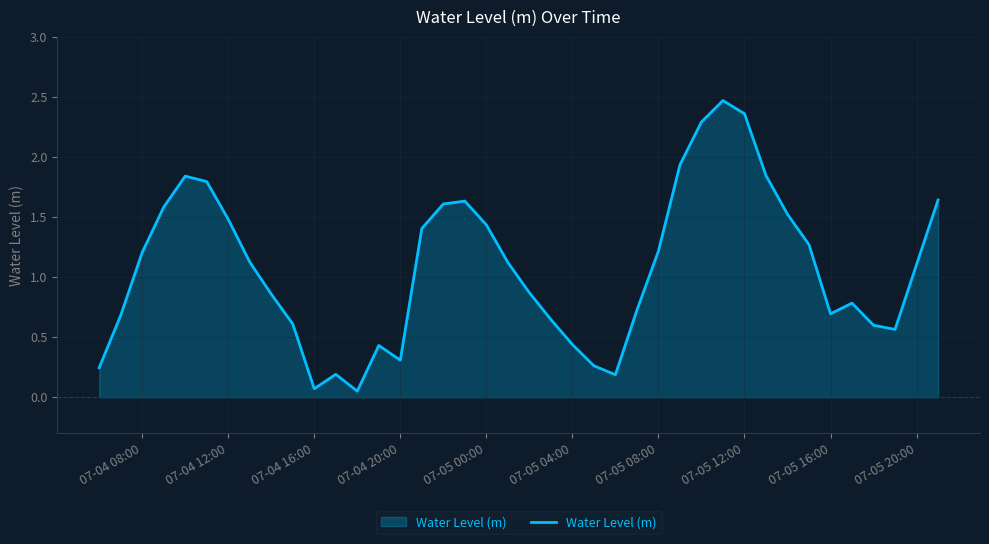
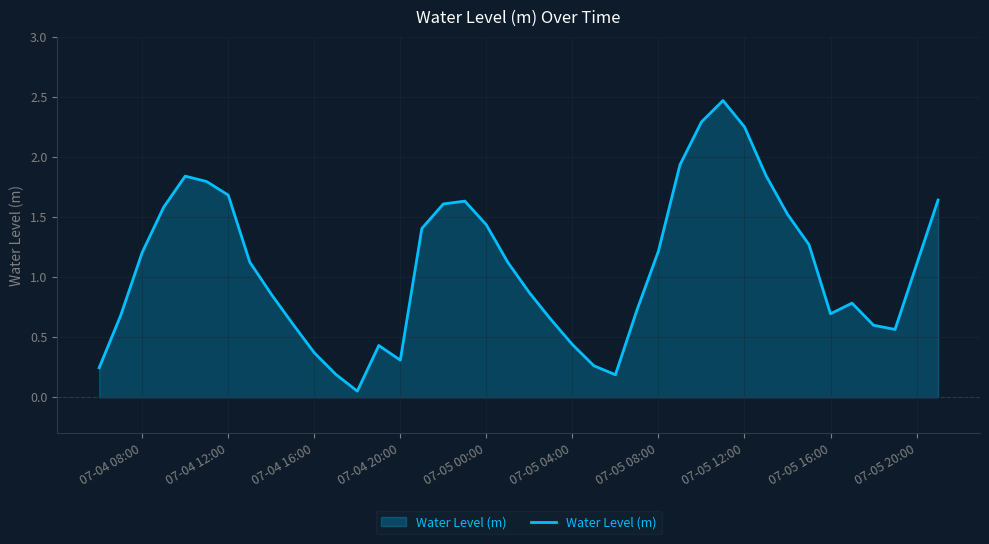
  {
    "07-04 08:00": 1.21,
-   "07-04 12:00": 1.48,
-   "07-04 16:00": 0.07,
+   "07-04 12:00": 1.68,
+   "07-04 16:00": 0.37,
    "07-04 20:00": 0.31,
    "07-05 00:00": 1.44,
    "07-05 04:00": 0.44,
    "07-05 08:00": 1.22,
-   "07-05 12:00": 2.36,
+   "07-05 12:00": 2.25,
    "07-05 16:00": 0.70,
    "07-05 20:00": 1.11
  }
